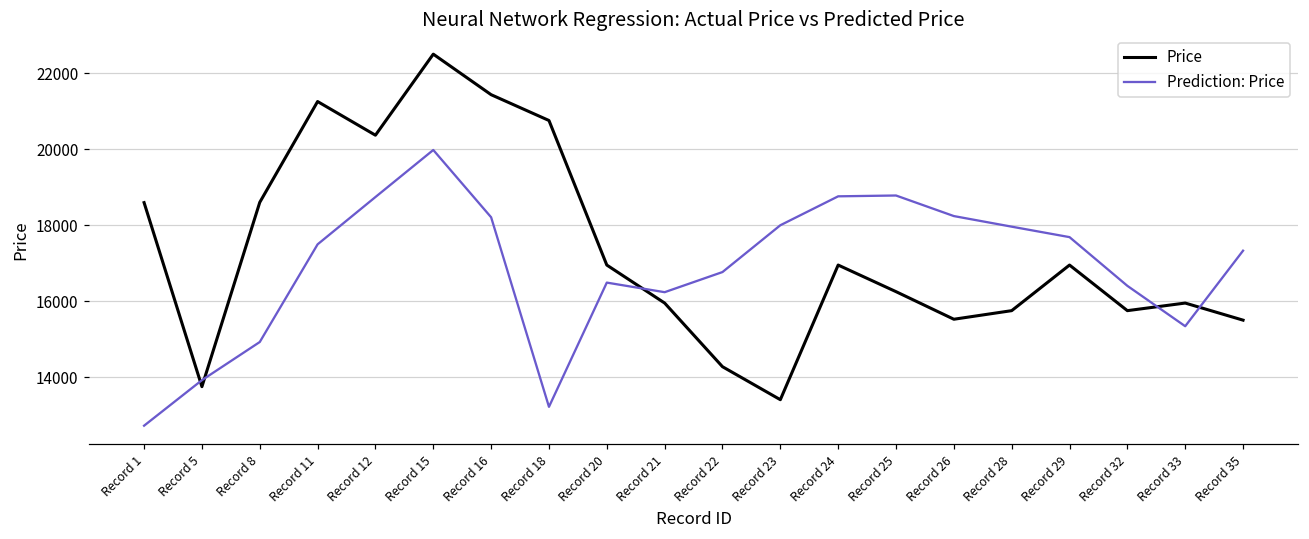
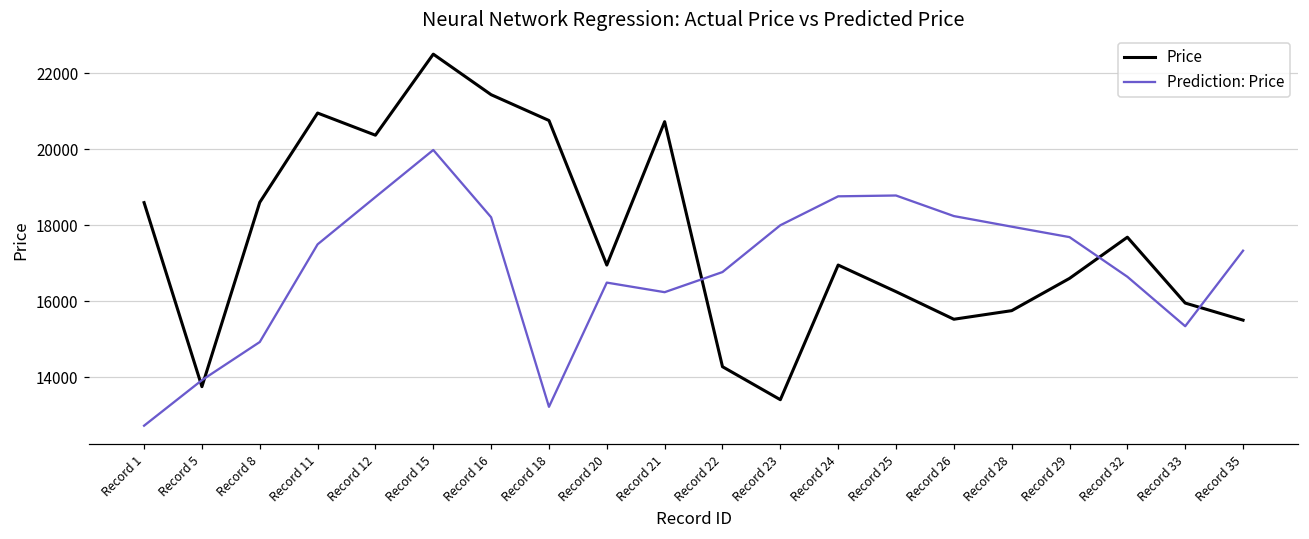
  {
    "Price": {
      "Record 1": 18600,
      "Record 5": 13800,
      "Record 8": 18600,
-     "Record 11": 21300,
+     "Record 11": 21000,
      "Record 12": 20400,
      "Record 15": 22500,
      "Record 16": 21400,
      "Record 18": 20800,
      "Record 20": 17000,
-     "Record 21": 16000,
+     "Record 21": 20700,
      "Record 22": 14300,
      "Record 23": 13400,
      "Record 24": 17000,
      "Record 25": 16300,
      "Record 26": 15500,
      "Record 28": 15800,
-     "Record 29": 17000,
-     "Record 32": 15800,
+     "Record 29": 16600,
+     "Record 32": 17700,
      "Record 33": 16000,
      "Record 35": 15500
    },
    "Prediction: Price": {
      "Record 1": 12700,
      "Record 5": 13900,
      "Record 8": 14900,
      "Record 11": 17500,
      "Record 12": 18700,
      "Record 15": 20000,
      "Record 16": 18200,
      "Record 18": 13200,
      "Record 20": 16500,
      "Record 21": 16200,
      "Record 22": 16800,
      "Record 23": 18000,
      "Record 24": 18800,
      "Record 25": 18800,
      "Record 26": 18200,
      "Record 28": 18000,
      "Record 29": 17700,
-     "Record 32": 16400,
+     "Record 32": 16600,
      "Record 33": 15300,
      "Record 35": 17300
    }
  }
